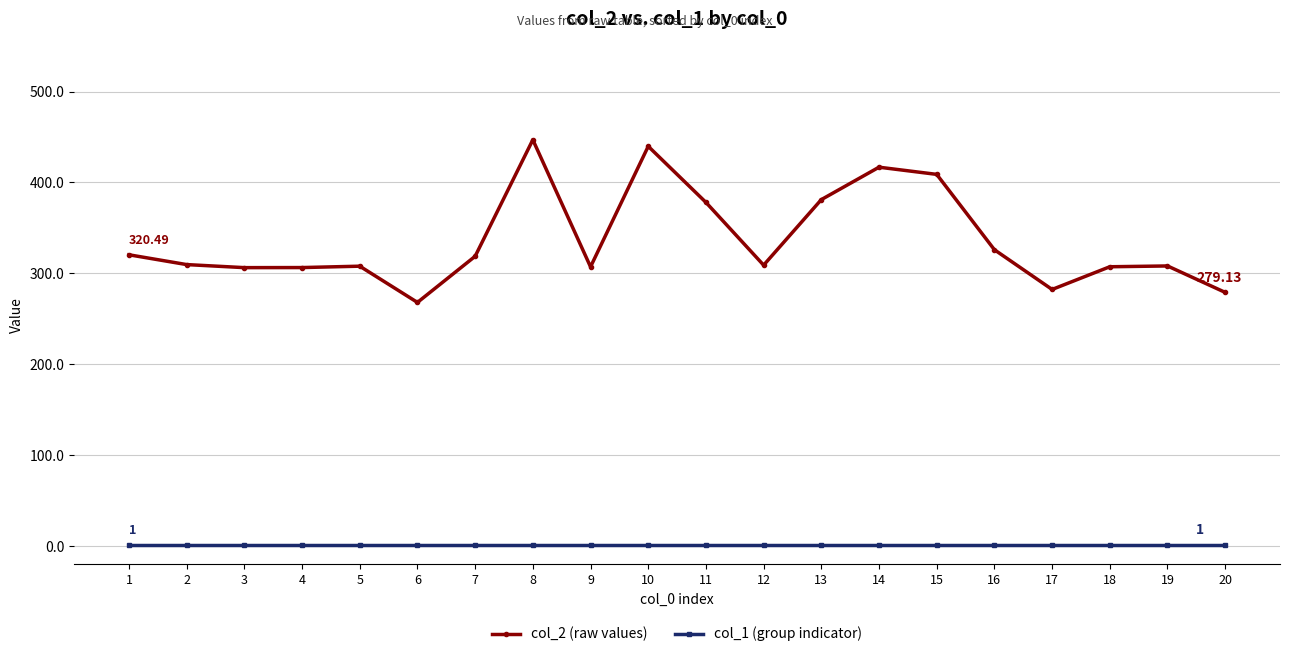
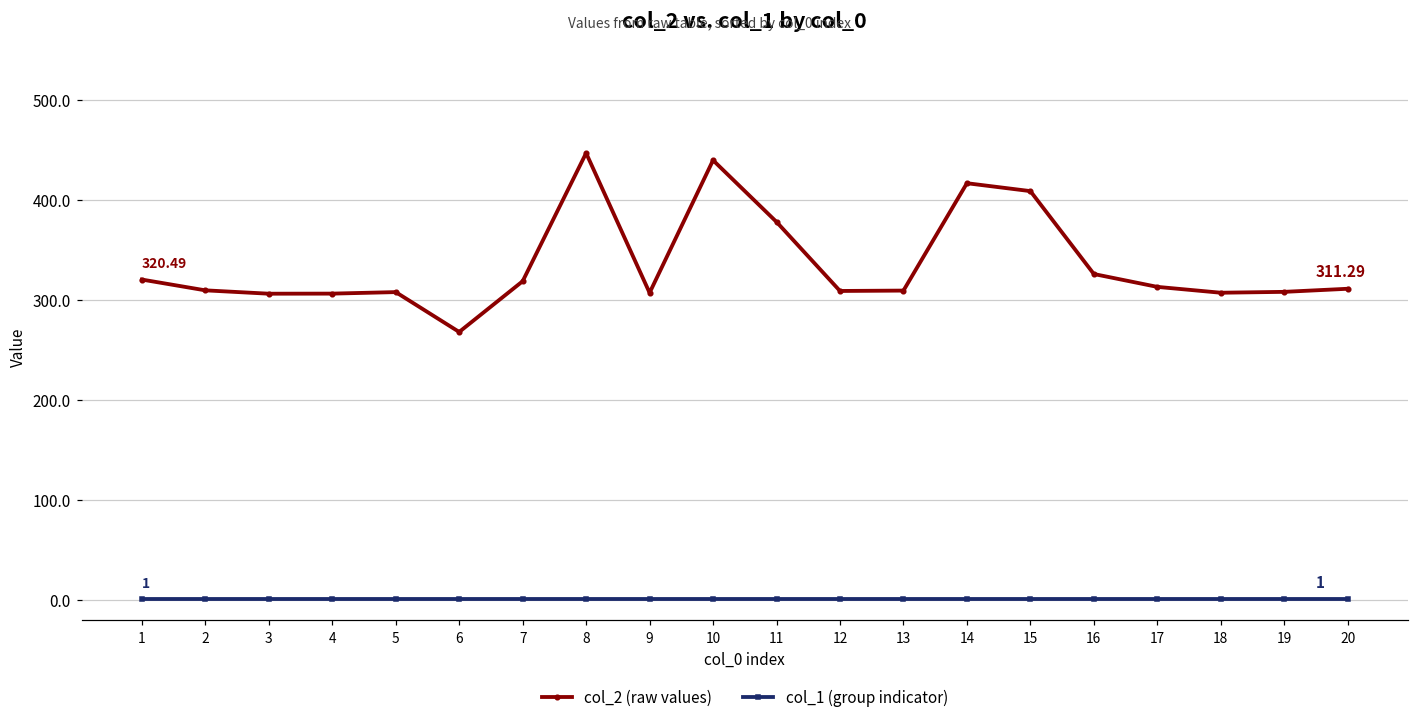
  {
    "col_2 (raw values)": {
      "1": 320.49,
-     "13": 380,
-     "17": 280,
-     "20": 279.13
+     "13": 310,
+     "17": 310,
+     "20": 311.29
    },
    "col_1 (group indicator)": {
      "1": 1,
      "20": 1
    }
  }
